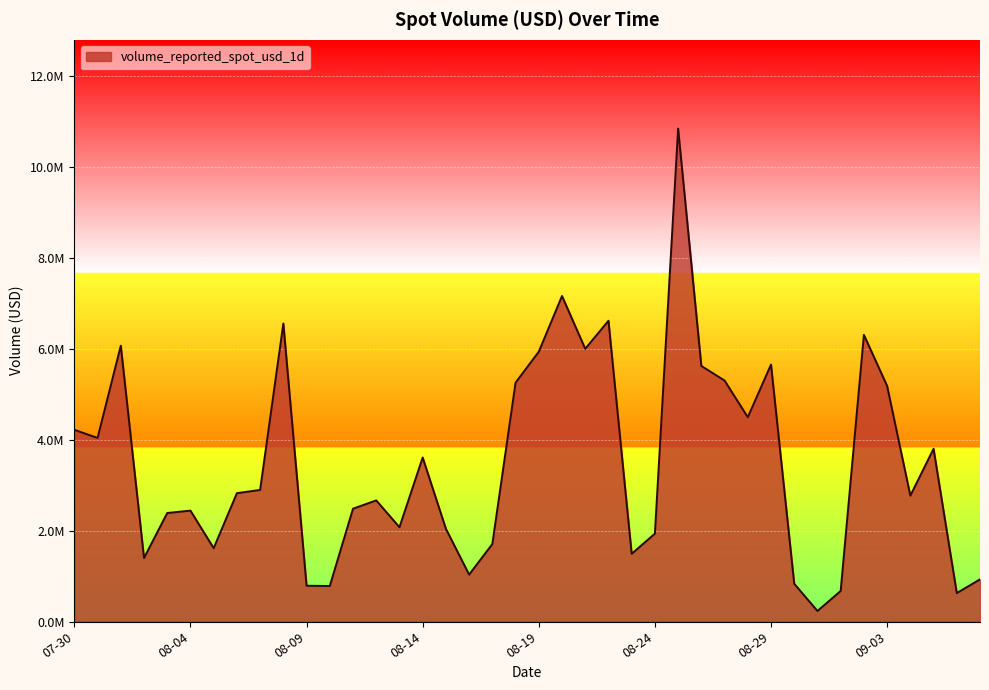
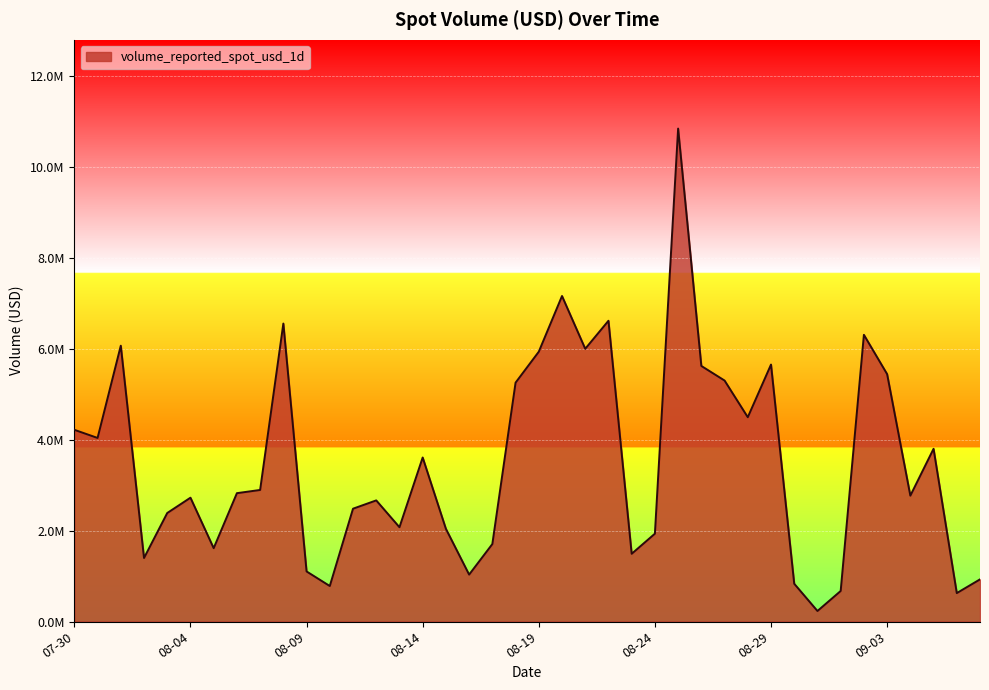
  {
    "07-30": 4200000,
-   "08-04": 2400000,
-   "08-09": 800000,
+   "08-04": 2700000,
+   "08-09": 1100000,
    "08-14": 3600000,
    "08-19": 5900000,
    "08-24": 1900000,
    "08-29": 5600000,
-   "09-03": 5200000
+   "09-03": 5400000
  }
